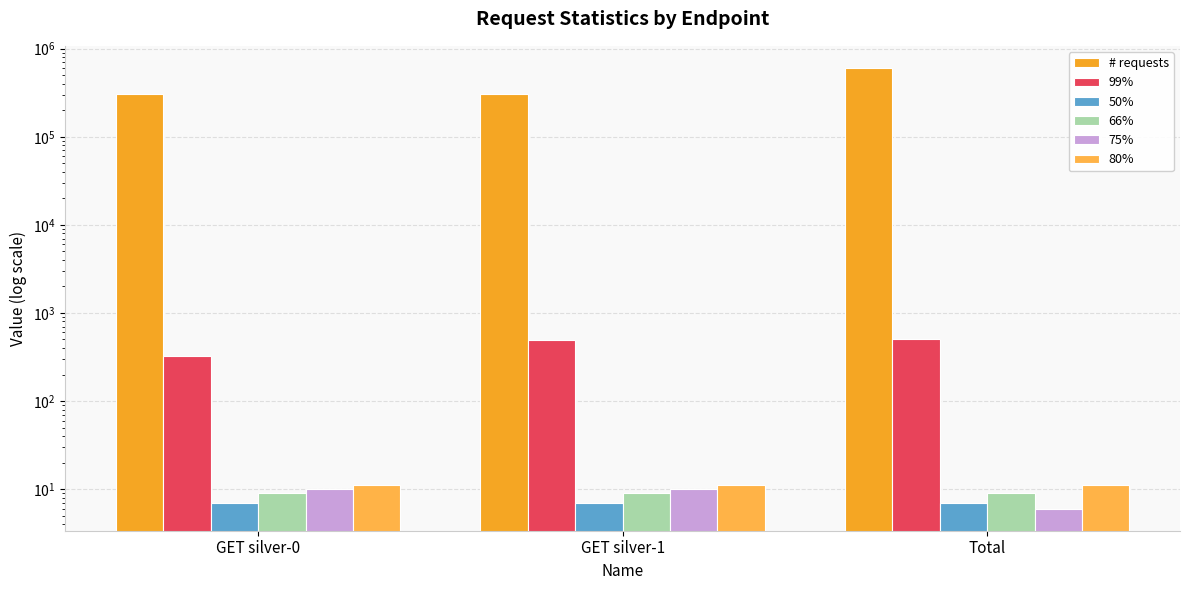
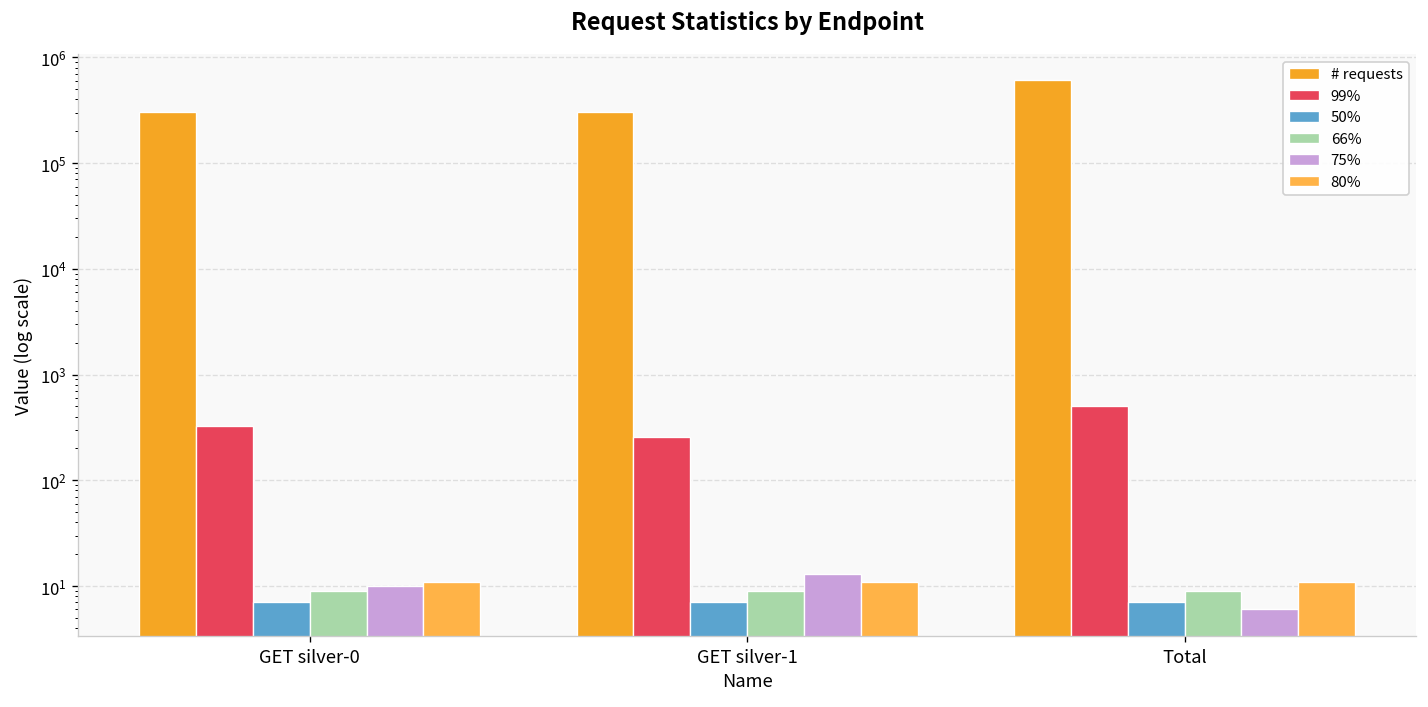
  {
    "99%": {
      "GET silver-0": 320,
-     "GET silver-1": 500,
+     "GET silver-1": 250,
      "Total": 500
    },
    "50%": {
      "GET silver-0": 7,
      "GET silver-1": 7,
      "Total": 7
    },
    "66%": {
      "GET silver-0": 9,
      "GET silver-1": 9,
      "Total": 9
    },
    "75%": {
      "GET silver-0": 10,
-     "GET silver-1": 10,
+     "GET silver-1": 13,
      "Total": 6
    }
  }
